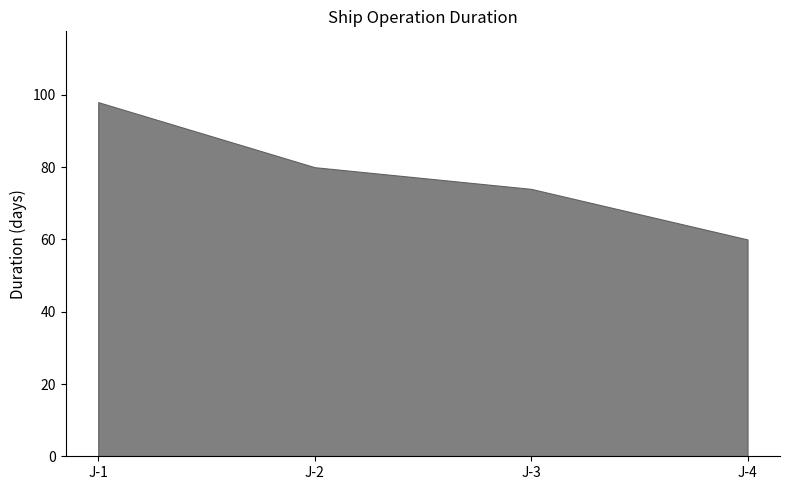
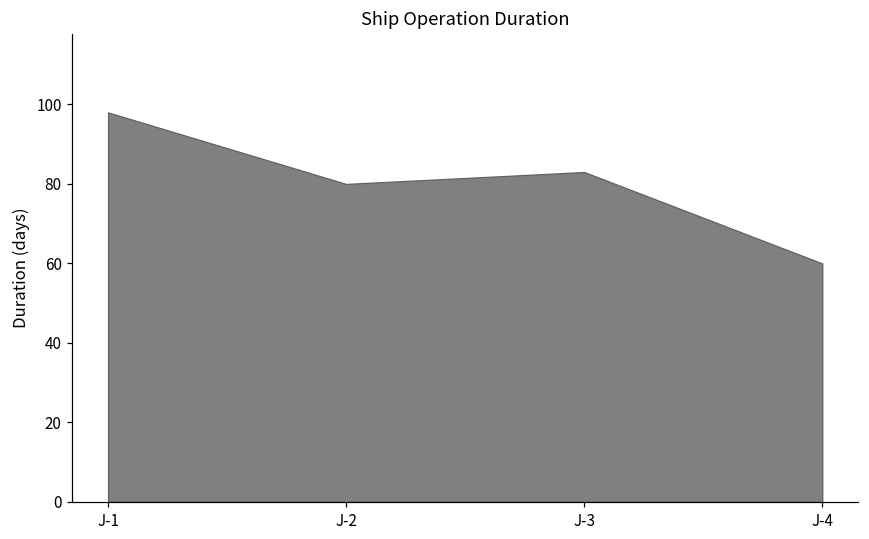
  {
    "J-1": 98,
    "J-2": 80,
-   "J-3": 74,
+   "J-3": 83,
    "J-4": 60
  }
